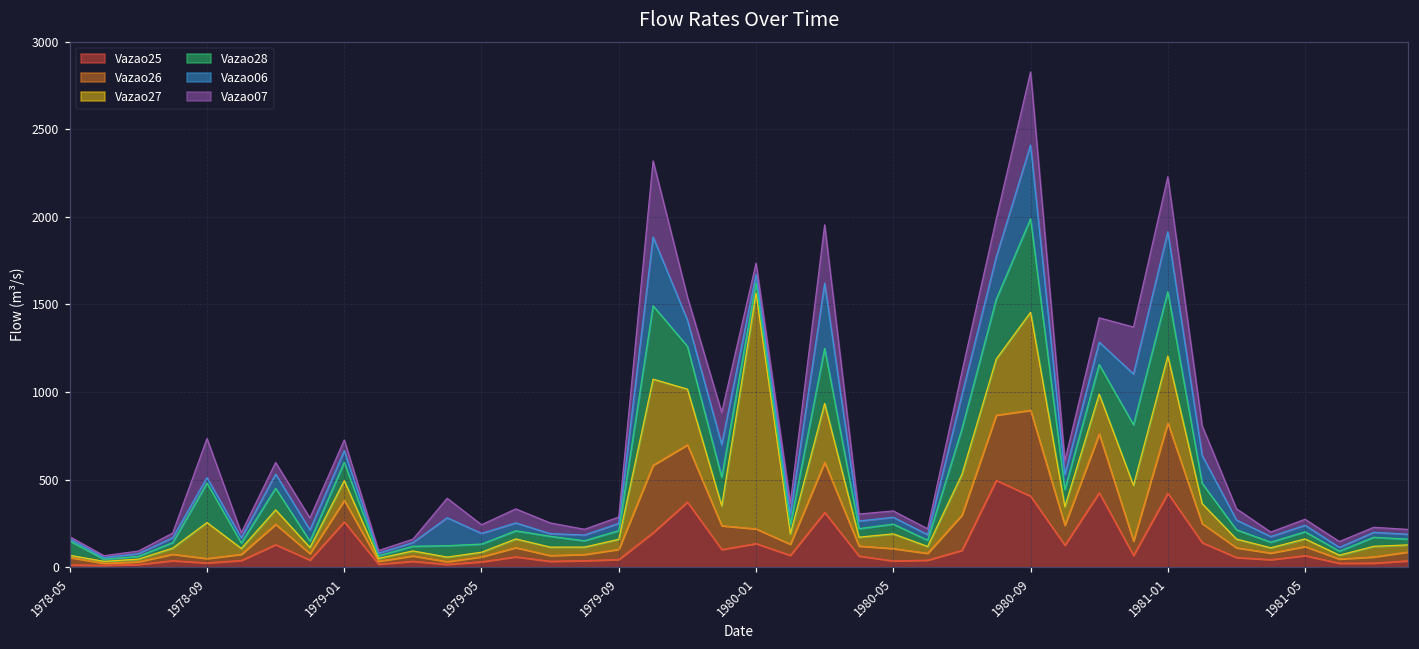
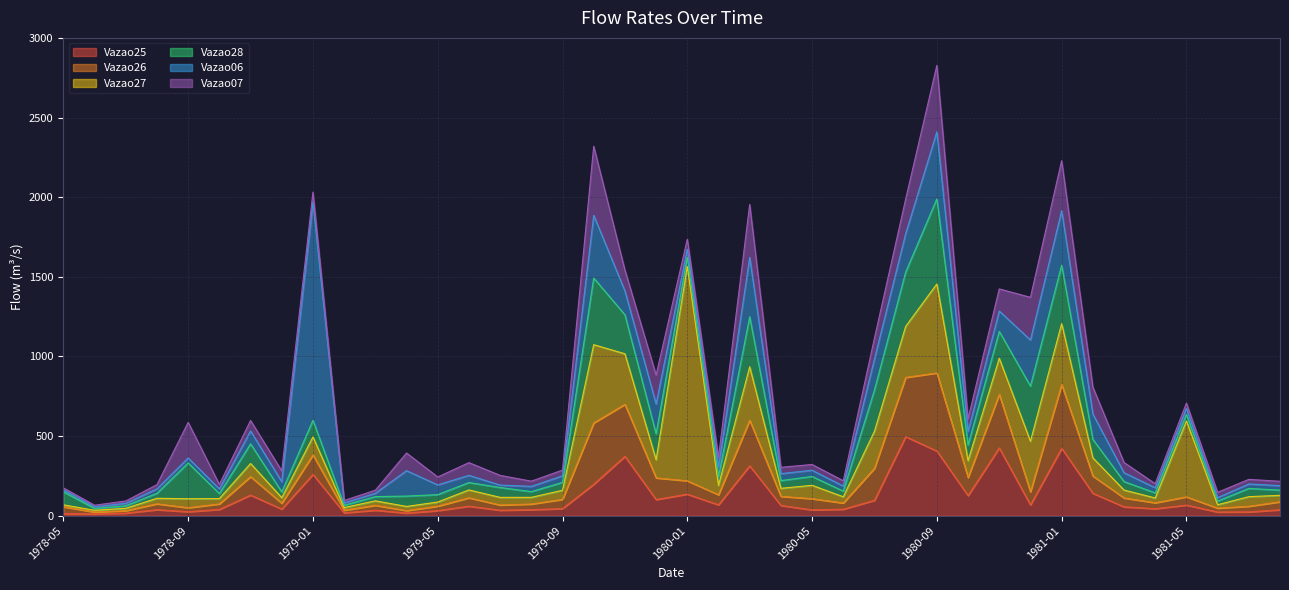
  {
    "Vazao27": {
-     "1978-09": 210,
+     "1978-09": 60,
      "1979-01": 110,
      "1979-05": 30,
      "1979-09": 60,
      "1980-01": 1350,
      "1980-05": 80,
      "1980-09": 560,
      "1981-01": 380,
-     "1981-05": 40
+     "1981-05": 480
    },
    "Vazao28": {
      "1978-09": 230,
      "1979-01": 100,
      "1979-05": 50,
      "1979-09": 50,
      "1980-01": 60,
      "1980-05": 60,
      "1980-09": 530,
      "1981-01": 370,
      "1981-05": 40
    },
    "Vazao06": {
      "1978-09": 30,
-     "1979-01": 70,
+     "1979-01": 1370,
      "1979-05": 60,
      "1979-09": 40,
      "1980-01": 50,
      "1980-05": 40,
      "1980-09": 420,
      "1981-01": 340,
      "1981-05": 40
    },
    "Vazao07": {
      "1978-09": 220,
      "1979-01": 60,
      "1979-05": 50,
      "1979-09": 40,
      "1980-01": 60,
      "1980-05": 40,
      "1980-09": 420,
      "1981-01": 310,
      "1981-05": 30
    }
  }
